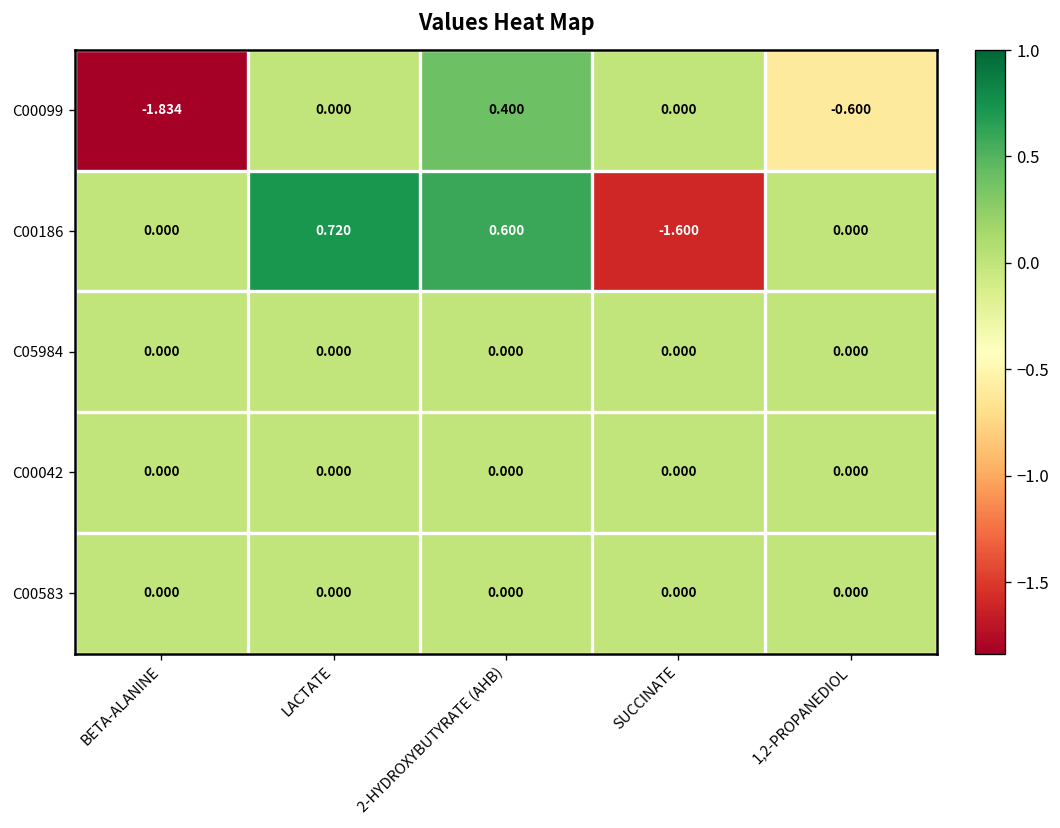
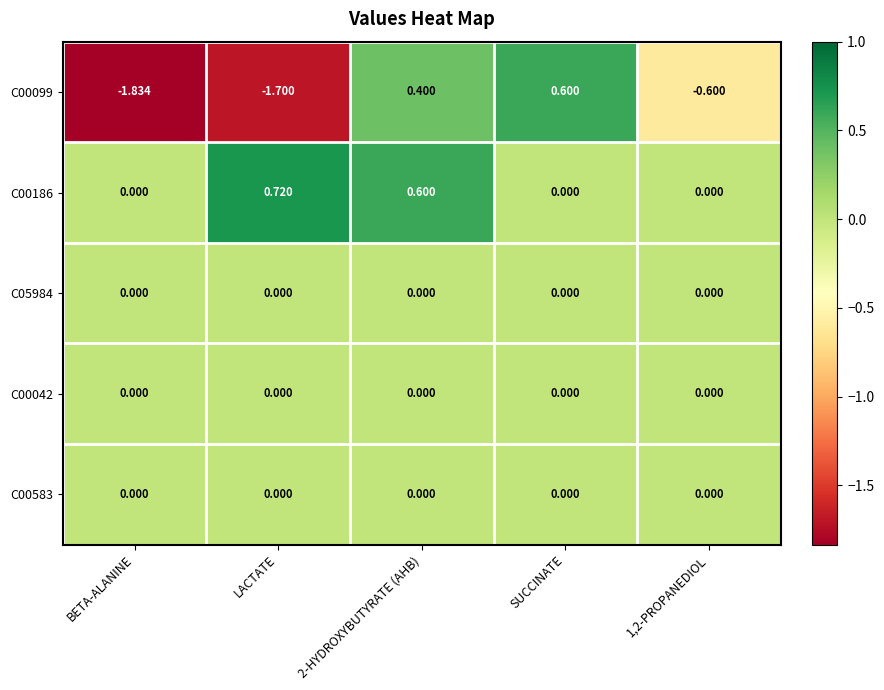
  {
    "C00099": {
      "BETA-ALANINE": -1.834,
-     "LACTATE": 0.000,
+     "LACTATE": -1.700,
      "2-HYDROXYBUTYRATE (AHB)": 0.400,
-     "SUCCINATE": 0.000,
+     "SUCCINATE": 0.600,
      "1,2-PROPANEDIOL": -0.600
    },
    "C00186": {
      "BETA-ALANINE": 0.000,
      "LACTATE": 0.720,
      "2-HYDROXYBUTYRATE (AHB)": 0.600,
-     "SUCCINATE": -1.600,
+     "SUCCINATE": 0.000,
      "1,2-PROPANEDIOL": 0.000
    },
    "C05984": {
      "BETA-ALANINE": 0.000,
      "LACTATE": 0.000,
      "2-HYDROXYBUTYRATE (AHB)": 0.000,
      "SUCCINATE": 0.000,
      "1,2-PROPANEDIOL": 0.000
    },
    "C00042": {
      "BETA-ALANINE": 0.000,
      "LACTATE": 0.000,
      "2-HYDROXYBUTYRATE (AHB)": 0.000,
      "SUCCINATE": 0.000,
      "1,2-PROPANEDIOL": 0.000
    },
    "C00583": {
      "BETA-ALANINE": 0.000,
      "LACTATE": 0.000,
      "2-HYDROXYBUTYRATE (AHB)": 0.000,
      "SUCCINATE": 0.000,
      "1,2-PROPANEDIOL": 0.000
    }
  }
